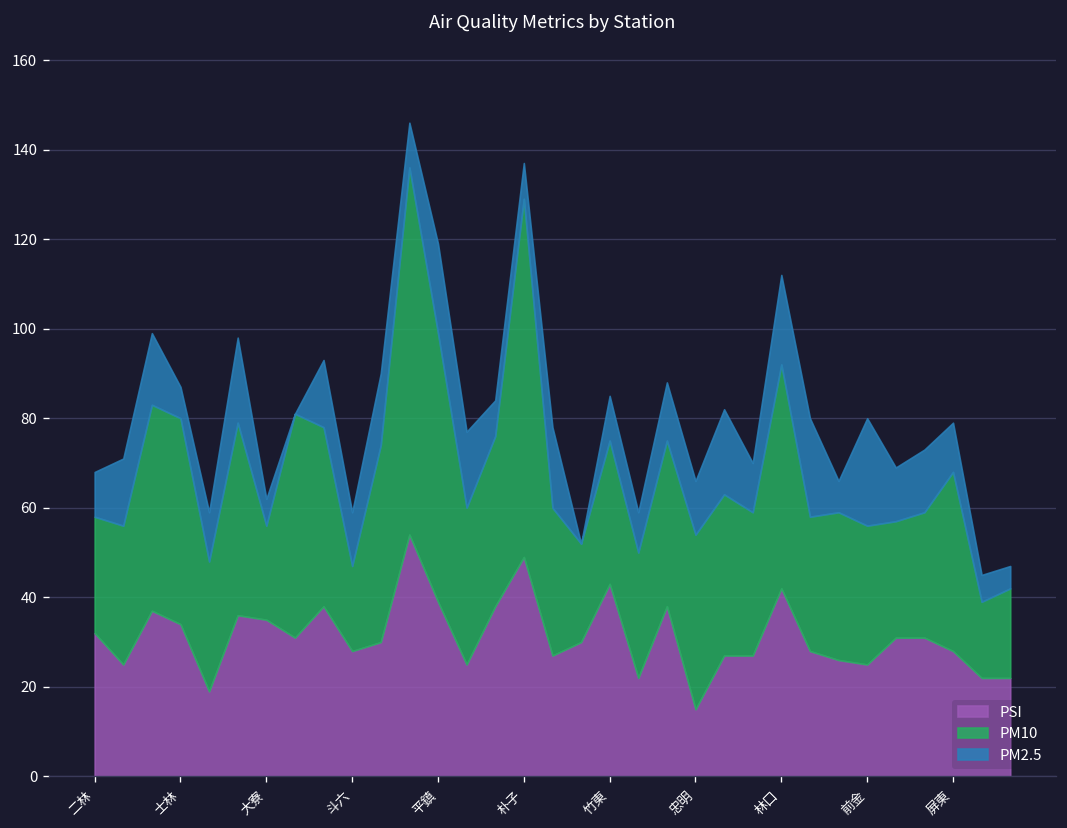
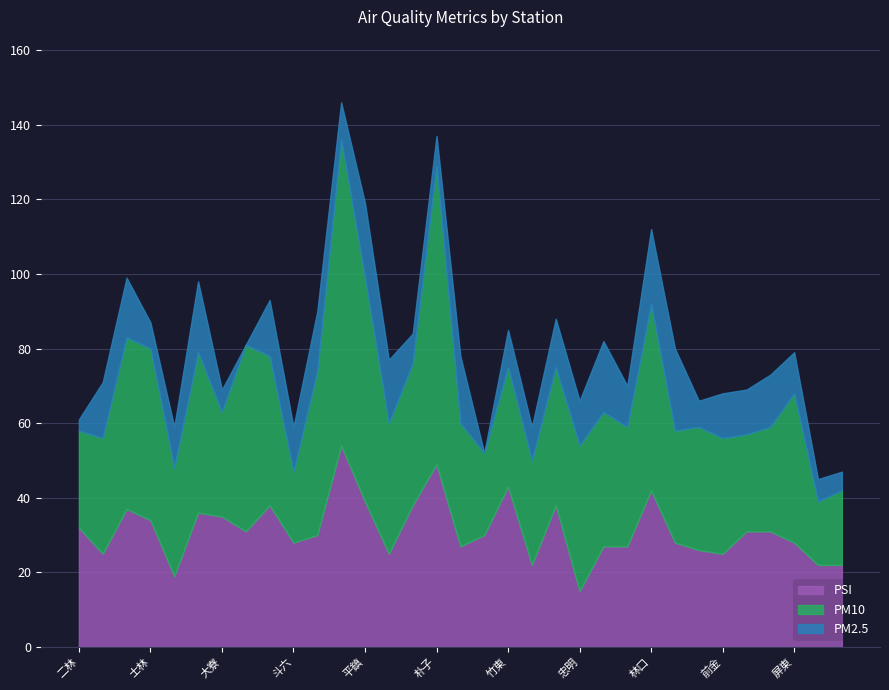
  {
    "PSI": {
      "二林": 32,
      "士林": 34,
      "大寮": 35,
      "斗六": 28,
      "平鎮": 39,
      "朴子": 49,
      "竹東": 43,
      "忠明": 15,
      "林口": 42,
      "前金": 25,
      "屏東": 28
    },
    "PM10": {
      "二林": 26,
      "士林": 46,
-     "大寮": 21,
+     "大寮": 28,
      "斗六": 19,
      "平鎮": 60,
      "朴子": 80,
      "竹東": 32,
      "忠明": 39,
      "林口": 50,
      "前金": 31,
      "屏東": 40
    },
    "PM2.5": {
-     "二林": 10,
+     "二林": 3,
      "士林": 7,
      "大寮": 6,
      "斗六": 12,
      "平鎮": 20,
      "朴子": 8,
      "竹東": 10,
      "忠明": 12,
      "林口": 20,
-     "前金": 24,
+     "前金": 12,
      "屏東": 11
    }
  }
